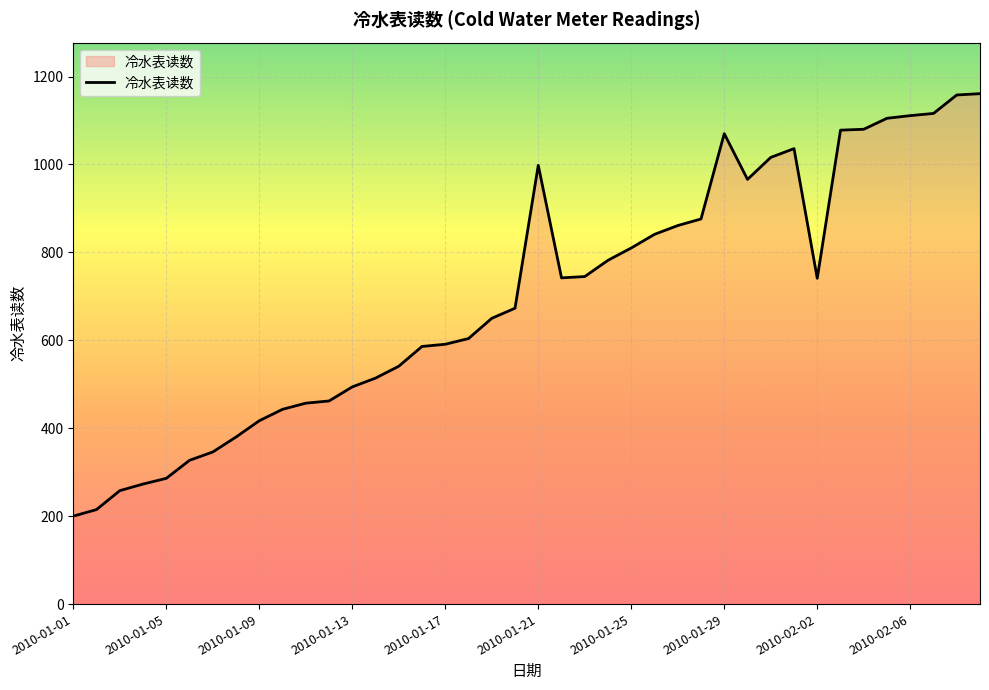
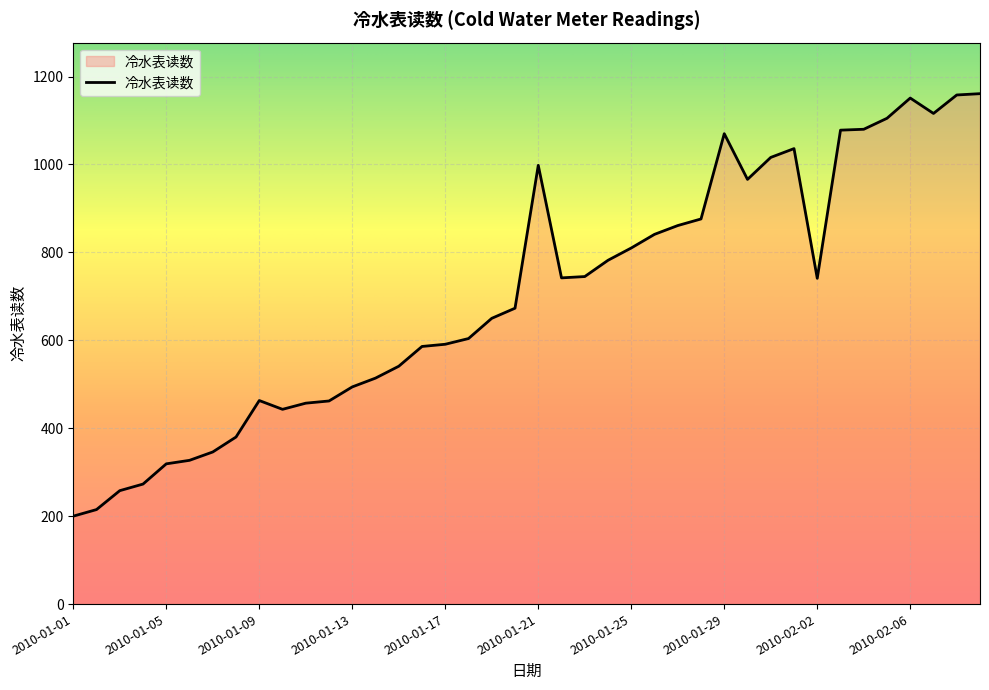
  {
    "2010-01-01": 200,
-   "2010-01-05": 290,
-   "2010-01-09": 420,
+   "2010-01-05": 320,
+   "2010-01-09": 460,
    "2010-01-13": 490,
    "2010-01-17": 590,
    "2010-01-21": 1000,
    "2010-01-25": 810,
    "2010-01-29": 1070,
    "2010-02-02": 740,
-   "2010-02-06": 1110
+   "2010-02-06": 1150
  }
